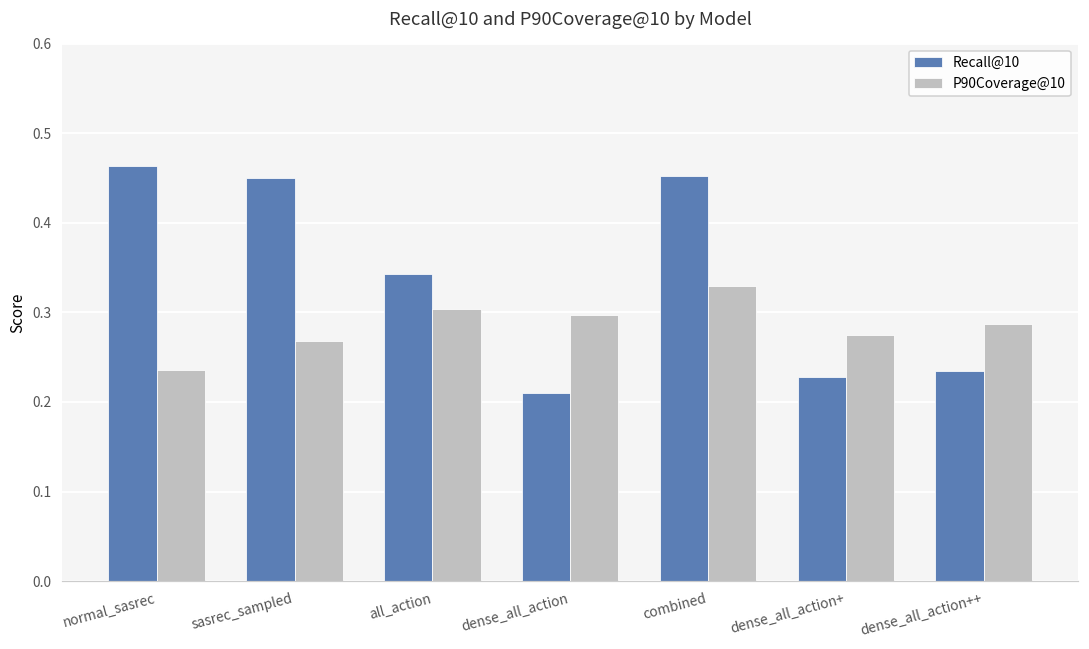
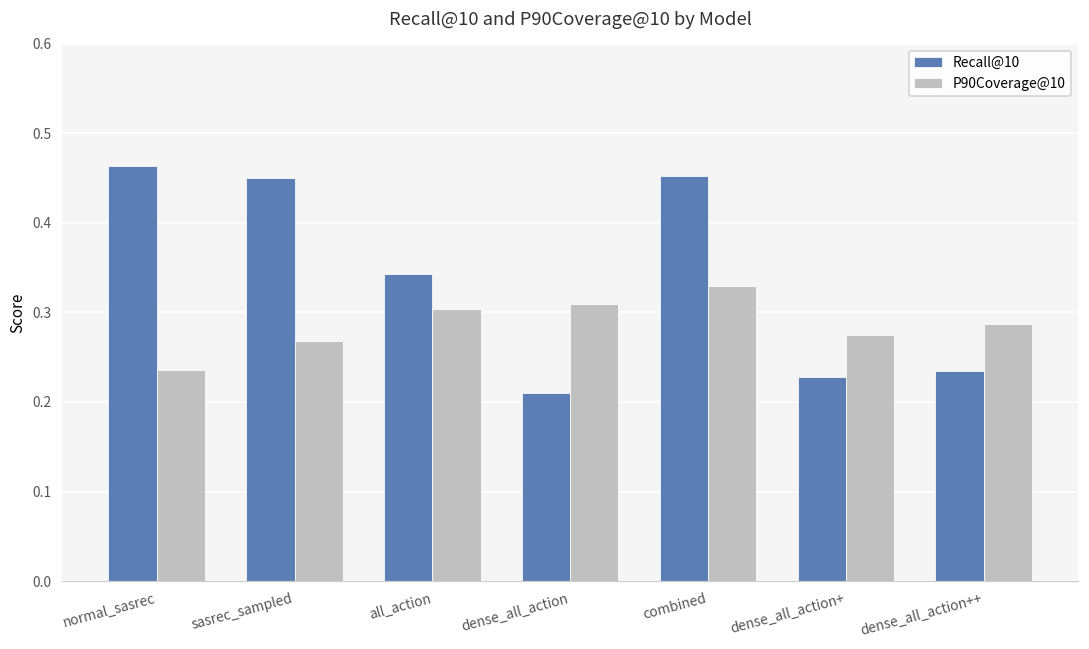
  {
    "Recall@10": {
      "normal_sasrec": 0.46,
      "sasrec_sampled": 0.45,
      "all_action": 0.34,
      "dense_all_action": 0.21,
      "combined": 0.45,
      "dense_all_action+": 0.23,
      "dense_all_action++": 0.23
    },
    "P90Coverage@10": {
      "normal_sasrec": 0.24,
      "sasrec_sampled": 0.27,
      "all_action": 0.30,
-     "dense_all_action": 0.30,
+     "dense_all_action": 0.31,
      "combined": 0.33,
      "dense_all_action+": 0.28,
      "dense_all_action++": 0.29
    }
  }
